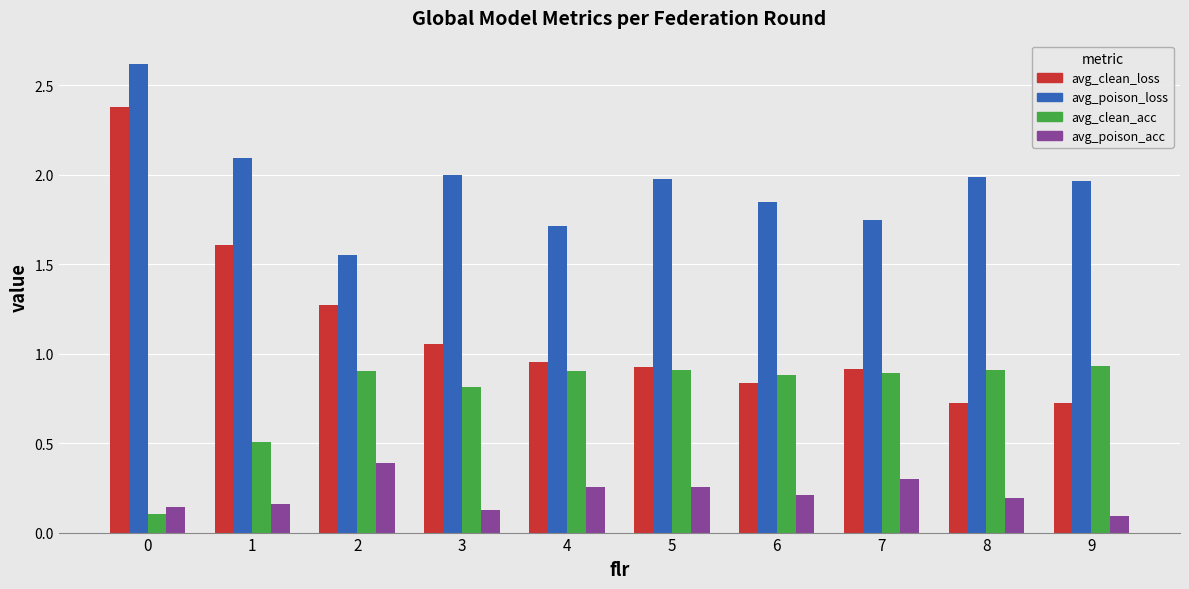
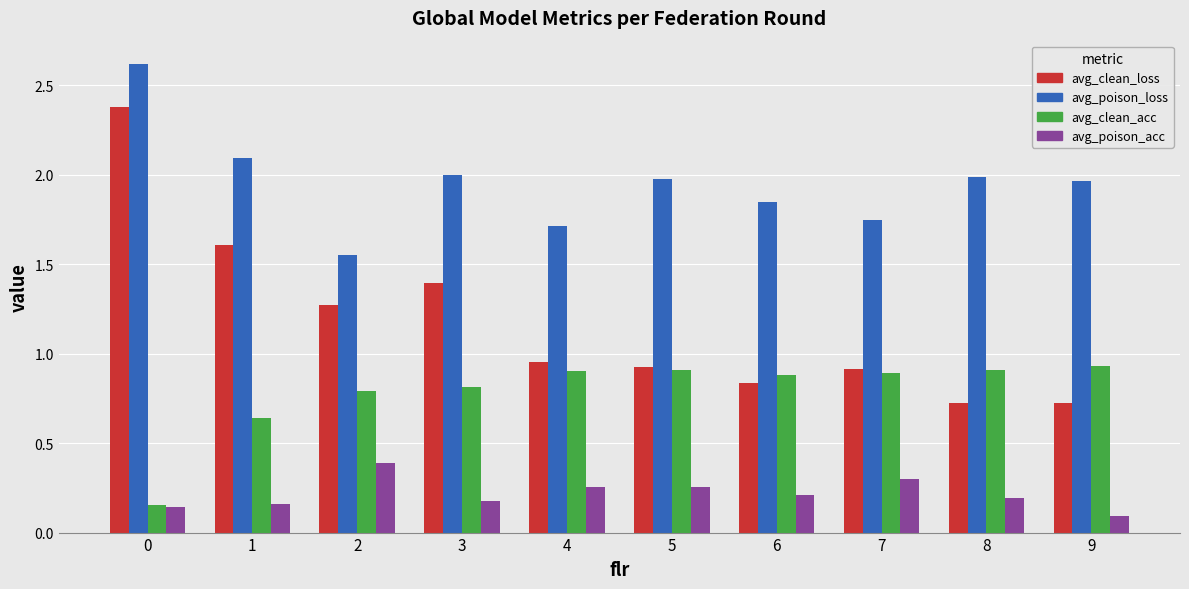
  {
    "avg_clean_loss": {
      "0": 2.38,
      "1": 1.61,
      "2": 1.27,
-     "3": 1.05,
+     "3": 1.39,
      "4": 0.96,
      "5": 0.92,
      "6": 0.84,
      "7": 0.92,
      "8": 0.72,
      "9": 0.72
    },
    "avg_poison_loss": {
      "0": 2.62,
      "1": 2.10,
      "2": 1.55,
      "3": 2.00,
      "4": 1.71,
      "5": 1.97,
      "6": 1.84,
      "7": 1.74,
      "8": 1.99,
      "9": 1.96
    },
    "avg_clean_acc": {
-     "0": 0.11,
-     "1": 0.50,
-     "2": 0.90,
+     "0": 0.15,
+     "1": 0.64,
+     "2": 0.79,
      "3": 0.81,
      "4": 0.91,
      "5": 0.91,
      "6": 0.88,
      "7": 0.89,
      "8": 0.91,
      "9": 0.93
    },
    "avg_poison_acc": {
      "0": 0.14,
      "1": 0.16,
      "2": 0.39,
-     "3": 0.13,
+     "3": 0.18,
      "4": 0.25,
      "5": 0.25,
      "6": 0.21,
      "7": 0.30,
      "8": 0.19,
      "9": 0.09
    }
  }
